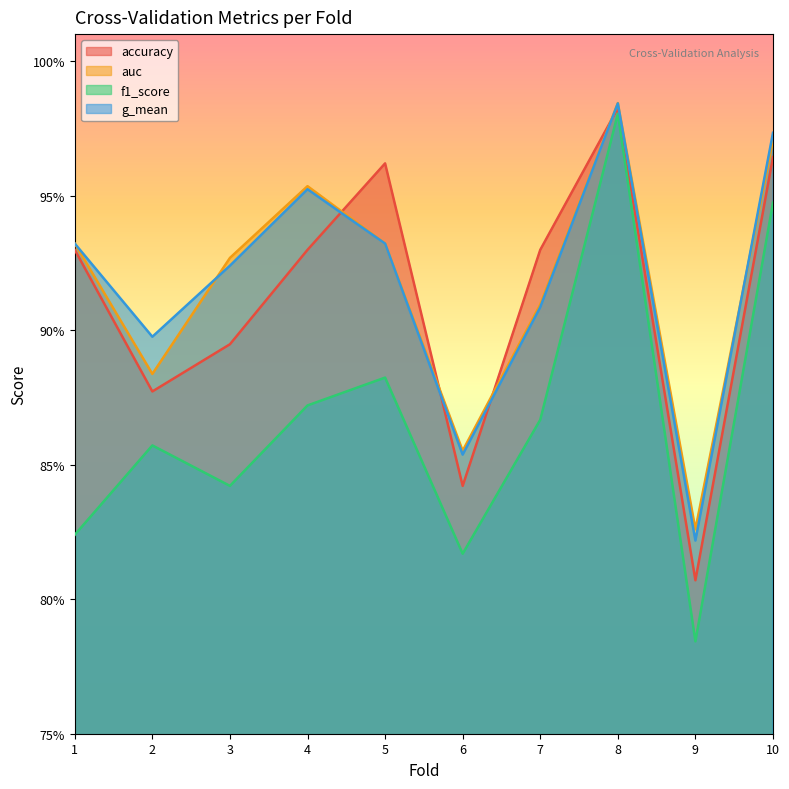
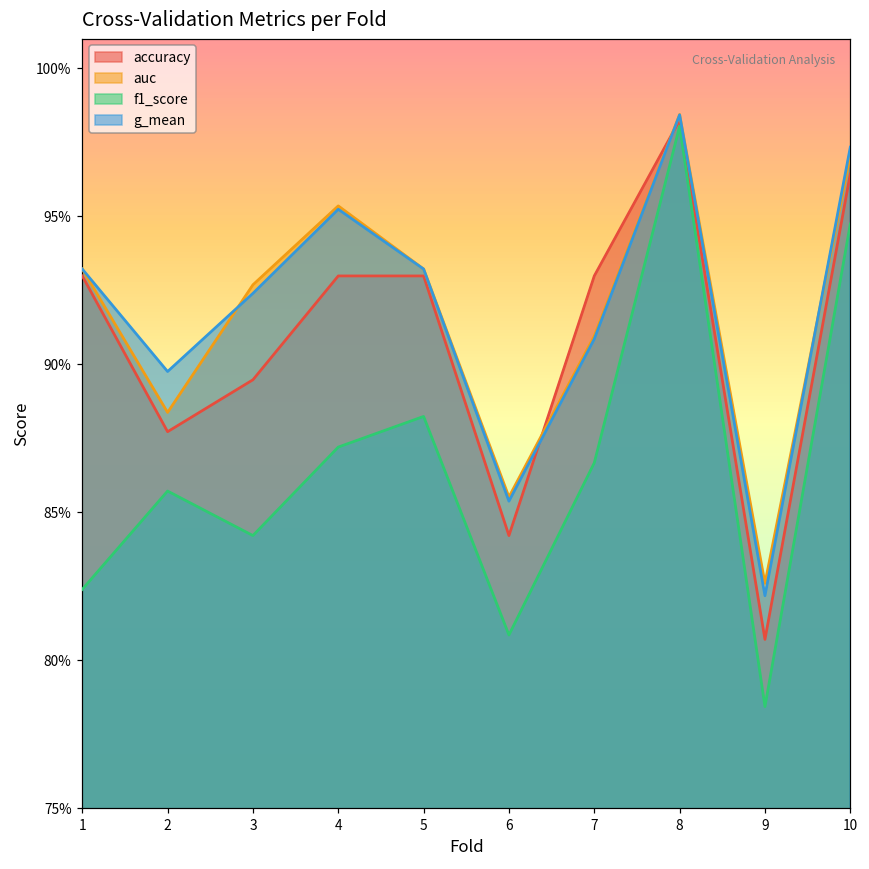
  {
    "accuracy": {
      "1": "93.0%",
      "2": "87.7%",
      "3": "89.5%",
      "4": "93.0%",
-     "5": "96.2%",
+     "5": "93.0%",
      "6": "84.2%",
      "7": "93.0%",
      "8": "98.2%",
      "9": "80.7%",
      "10": "96.4%"
    },
    "auc": {
      "2": "88.4%",
      "3": "92.7%",
      "4": "95.3%",
      "6": "85.5%",
      "7": "91.0%",
      "9": "82.6%",
      "10": "97.1%"
    },
    "f1_score": {
      "1": "82.4%",
      "2": "85.7%",
      "3": "84.2%",
      "4": "87.2%",
      "5": "88.2%",
-     "6": "81.7%",
+     "6": "80.9%",
      "7": "86.7%",
      "8": "98.0%",
      "9": "78.4%",
      "10": "94.7%"
    },
    "g_mean": {
      "2": "89.8%",
      "3": "92.4%",
      "4": "95.2%",
      "6": "85.4%",
      "7": "90.9%",
      "9": "82.2%",
      "10": "97.3%"
    }
  }
